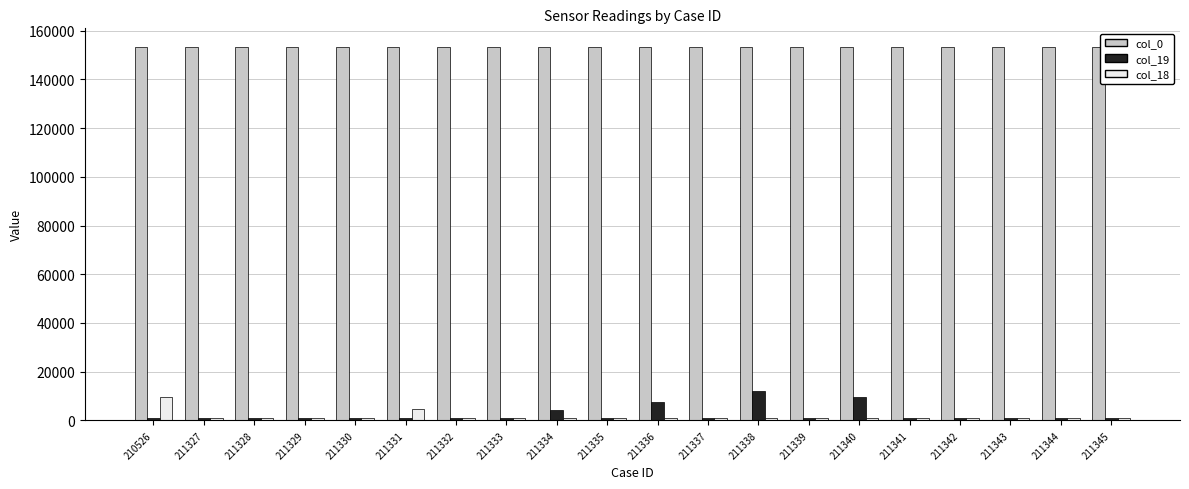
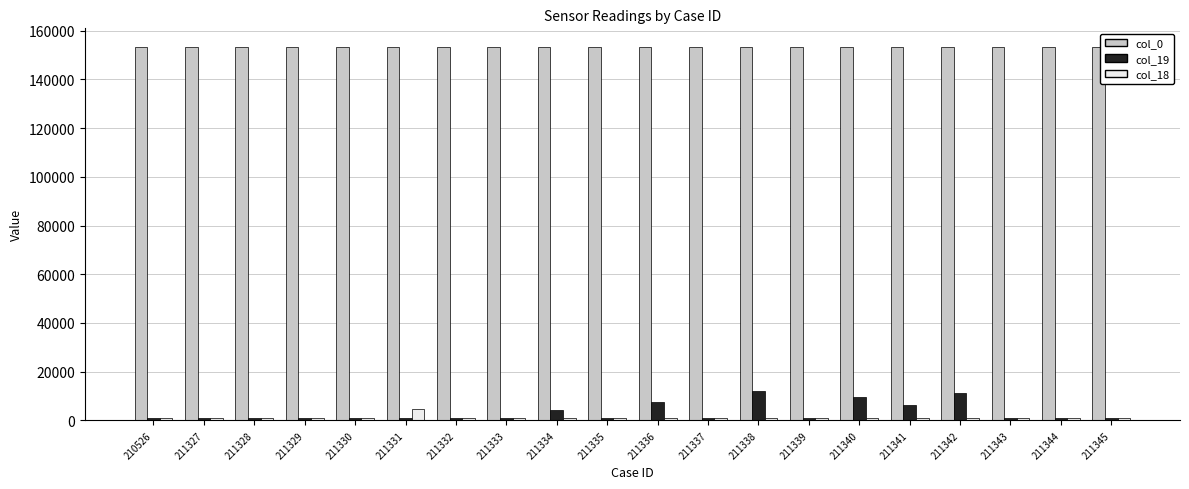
  {
    "col_19": {
      "211334": 4000,
      "211336": 7000,
      "211338": 12000,
      "211340": 10000,
-     "211341": 1000,
-     "211342": 1000
+     "211341": 6000,
+     "211342": 11000
    },
    "col_18": {
-     "210526": 10000,
+     "210526": 1000,
      "211331": 5000
    }
  }
